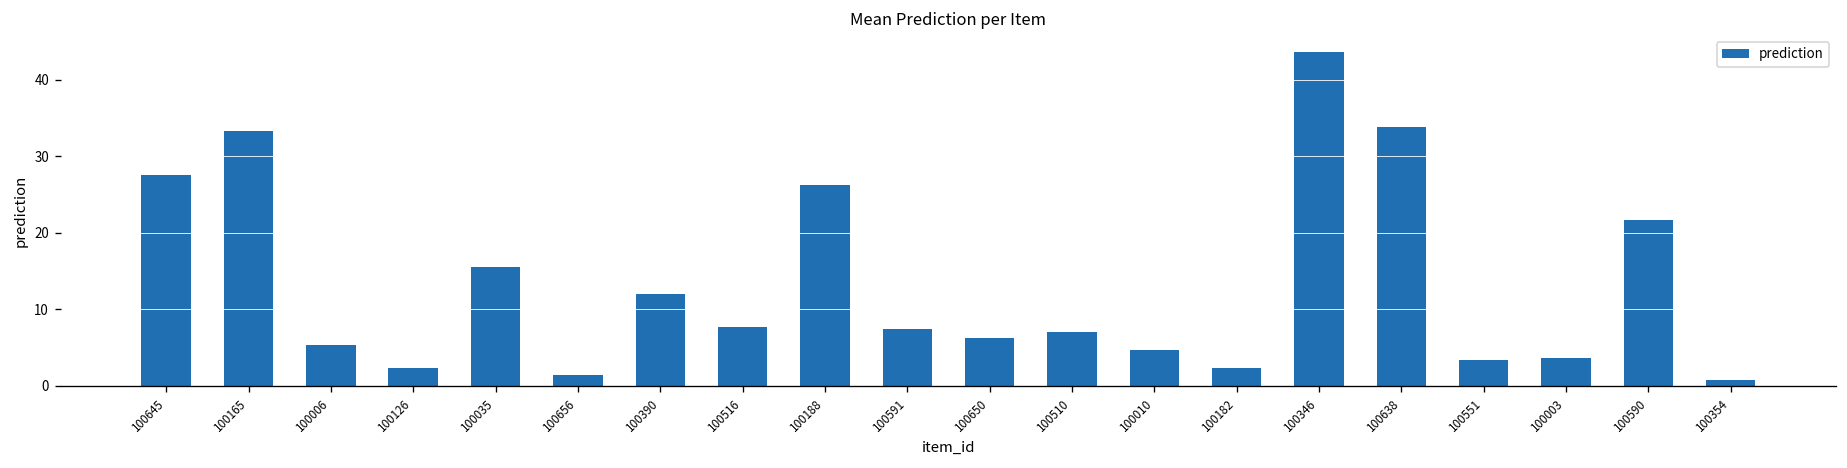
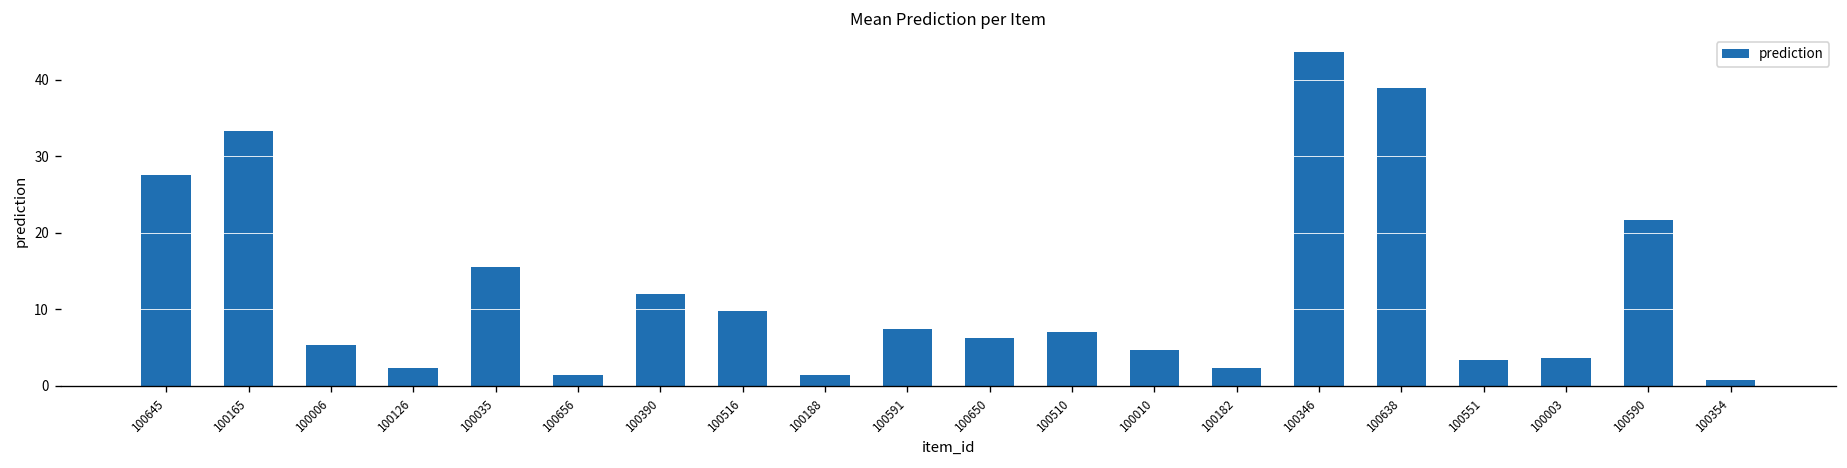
  {
    "100645": 27,
    "100165": 33,
    "100006": 5,
    "100126": 2,
    "100035": 16,
    "100656": 1,
    "100390": 12,
-   "100516": 8,
-   "100188": 26,
+   "100516": 10,
+   "100188": 1,
    "100591": 7,
    "100650": 6,
    "100510": 7,
    "100010": 5,
    "100182": 2,
    "100346": 44,
-   "100638": 34,
+   "100638": 39,
    "100551": 3,
    "100003": 4,
    "100590": 22,
    "100354": 1
  }
